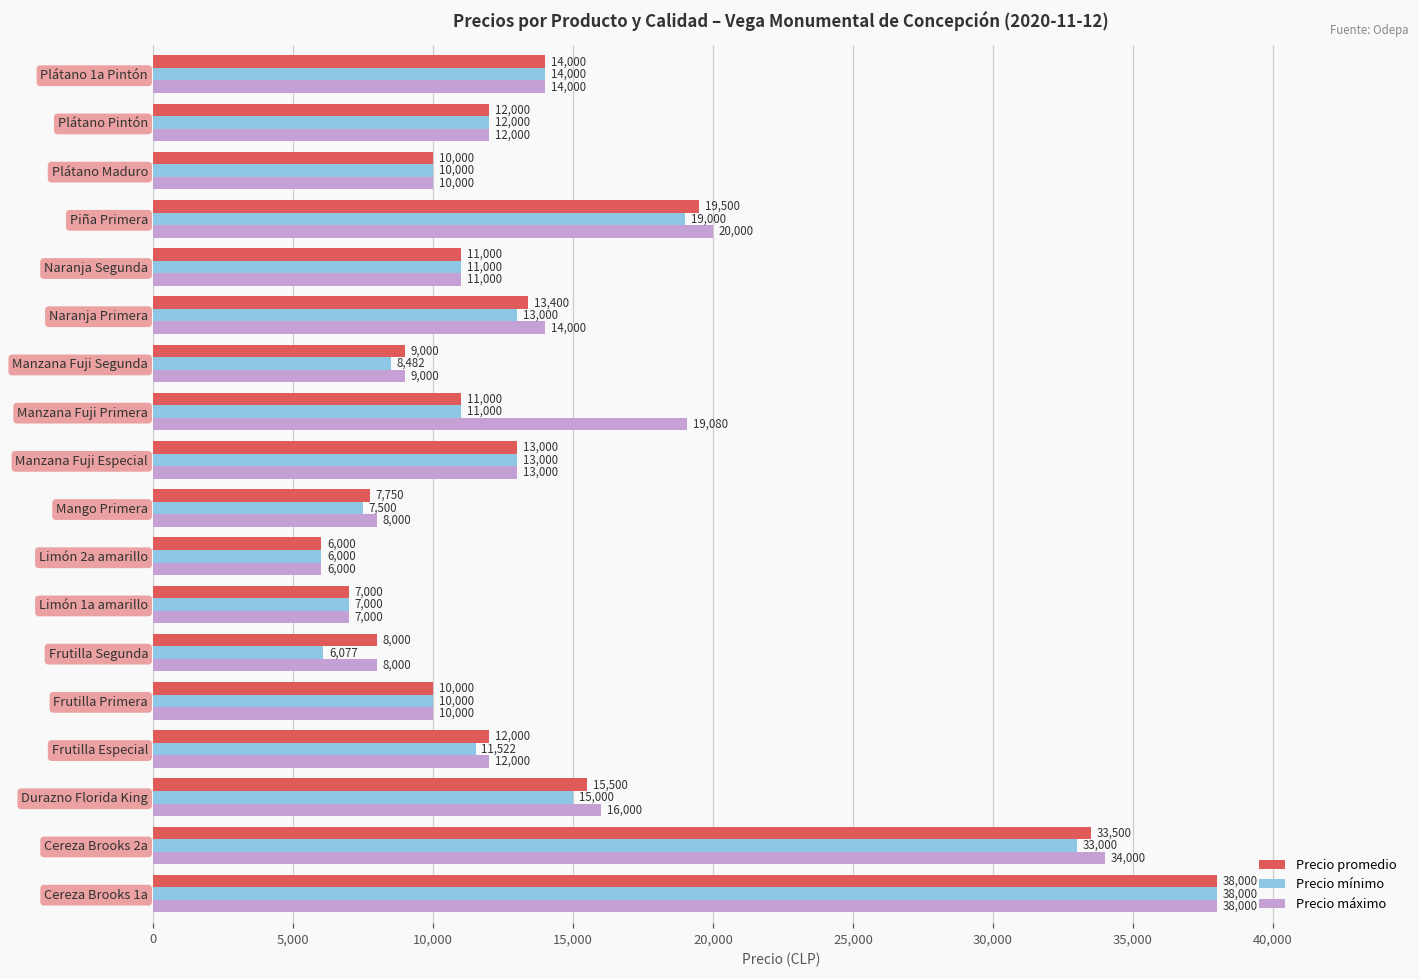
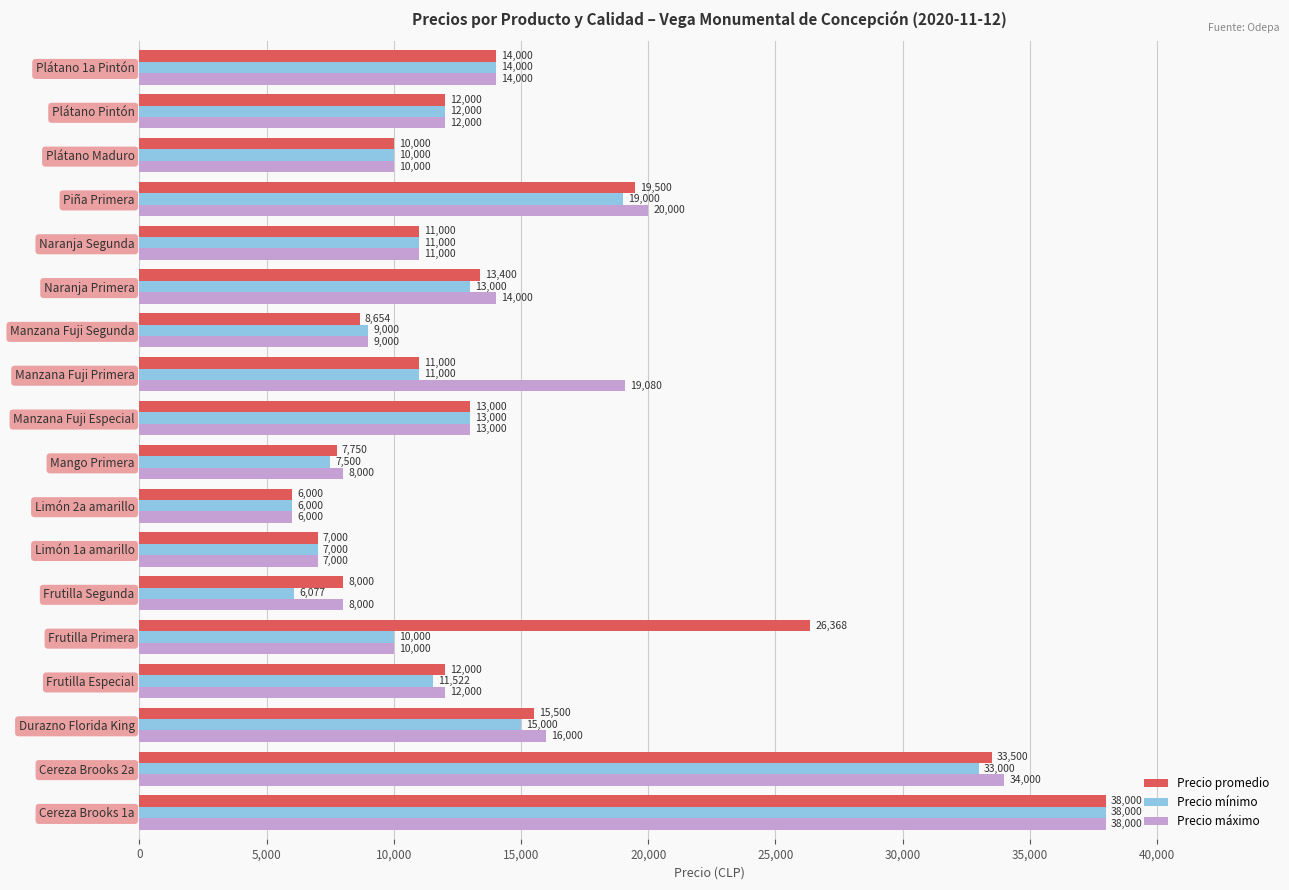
  {
    "Precio promedio": {
      "Plátano 1a Pintón": "14,000",
      "Plátano Pintón": "12,000",
      "Plátano Maduro": "10,000",
      "Piña Primera": "19,500",
      "Naranja Segunda": "11,000",
      "Naranja Primera": "13,400",
-     "Manzana Fuji Segunda": "9,000",
+     "Manzana Fuji Segunda": "8,654",
      "Manzana Fuji Primera": "11,000",
      "Manzana Fuji Especial": "13,000",
      "Mango Primera": "7,750",
      "Limón 2a amarillo": "6,000",
      "Limón 1a amarillo": "7,000",
      "Frutilla Segunda": "8,000",
-     "Frutilla Primera": "10,000",
+     "Frutilla Primera": "26,368",
      "Frutilla Especial": "12,000",
      "Durazno Florida King": "15,500",
      "Cereza Brooks 2a": "33,500",
      "Cereza Brooks 1a": "38,000"
    },
    "Precio mínimo": {
      "Plátano 1a Pintón": "14,000",
      "Plátano Pintón": "12,000",
      "Plátano Maduro": "10,000",
      "Piña Primera": "19,000",
      "Naranja Segunda": "11,000",
      "Naranja Primera": "13,000",
-     "Manzana Fuji Segunda": "8,482",
+     "Manzana Fuji Segunda": "9,000",
      "Manzana Fuji Primera": "11,000",
      "Manzana Fuji Especial": "13,000",
      "Mango Primera": "7,500",
      "Limón 2a amarillo": "6,000",
      "Limón 1a amarillo": "7,000",
      "Frutilla Segunda": "6,077",
      "Frutilla Primera": "10,000",
      "Frutilla Especial": "11,522",
      "Durazno Florida King": "15,000",
      "Cereza Brooks 2a": "33,000",
      "Cereza Brooks 1a": "38,000"
    },
    "Precio máximo": {
      "Plátano 1a Pintón": "14,000",
      "Plátano Pintón": "12,000",
      "Plátano Maduro": "10,000",
      "Piña Primera": "20,000",
      "Naranja Segunda": "11,000",
      "Naranja Primera": "14,000",
      "Manzana Fuji Segunda": "9,000",
      "Manzana Fuji Primera": "19,080",
      "Manzana Fuji Especial": "13,000",
      "Mango Primera": "8,000",
      "Limón 2a amarillo": "6,000",
      "Limón 1a amarillo": "7,000",
      "Frutilla Segunda": "8,000",
      "Frutilla Primera": "10,000",
      "Frutilla Especial": "12,000",
      "Durazno Florida King": "16,000",
      "Cereza Brooks 2a": "34,000",
      "Cereza Brooks 1a": "38,000"
    }
  }
